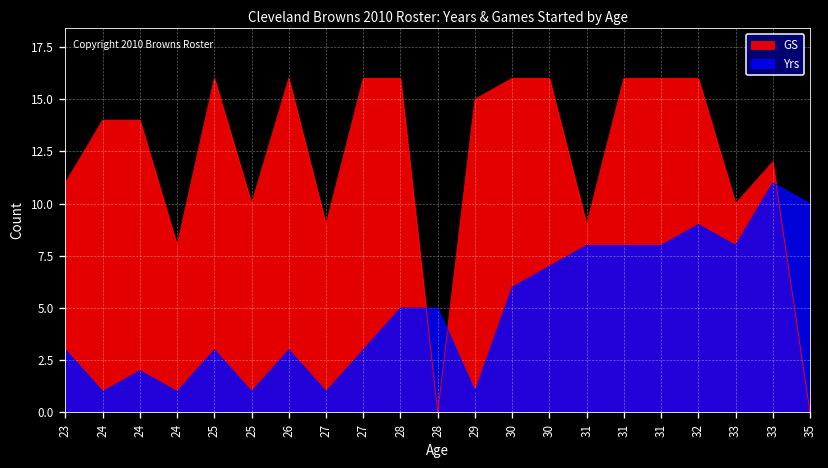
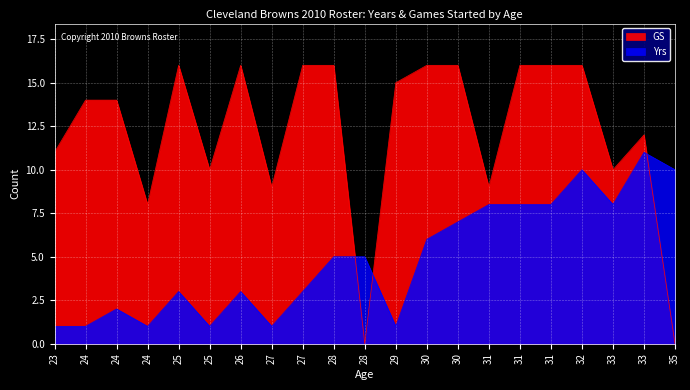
  {
    "GS": {
      "23": 11,
      "26": 16,
      "29": 15,
      "32": 16,
      "35": 0
    },
    "Yrs": {
-     "23": 3,
+     "23": 1,
      "26": 3,
      "29": 1,
-     "32": 9,
+     "32": 10,
      "35": 10
    }
  }
